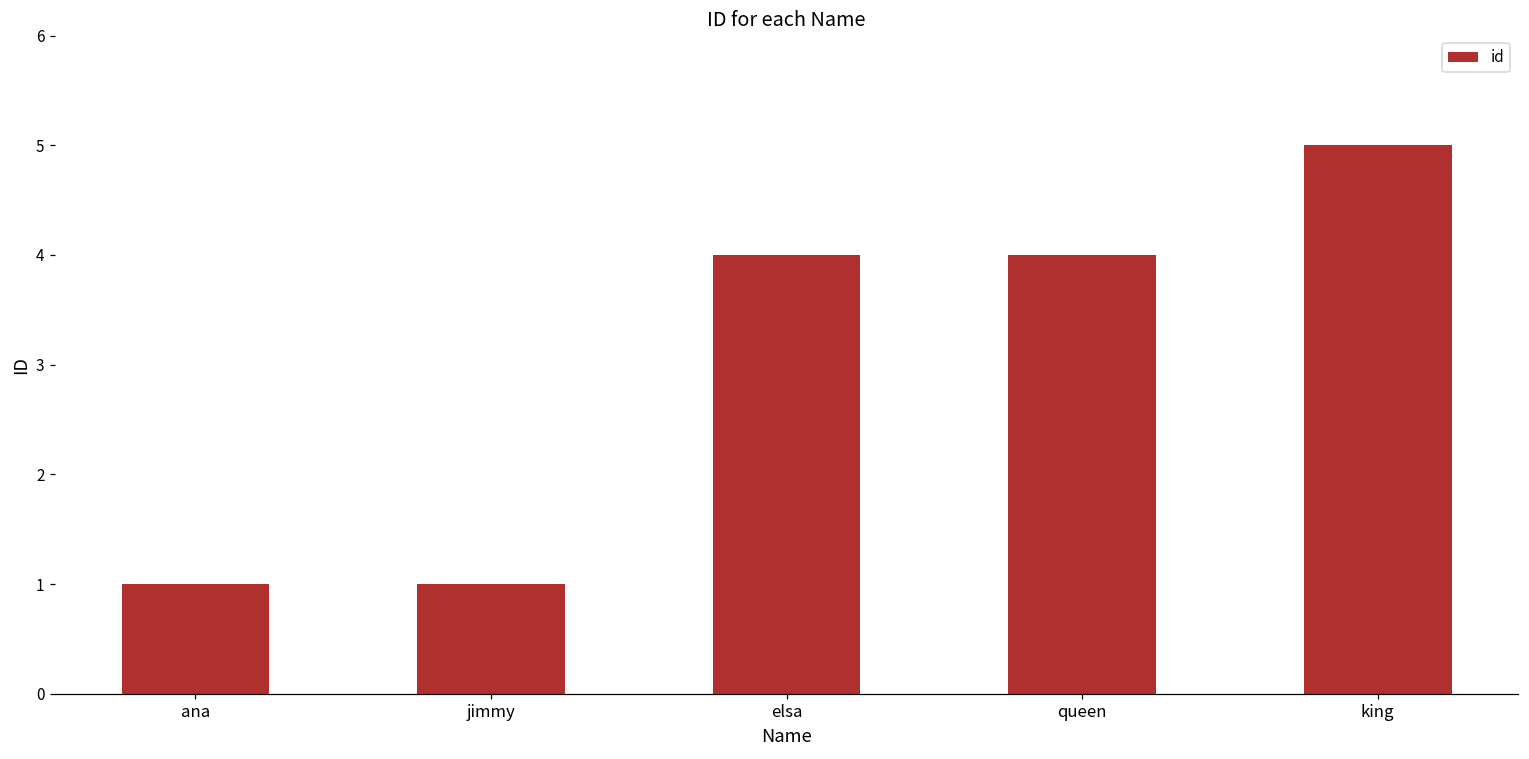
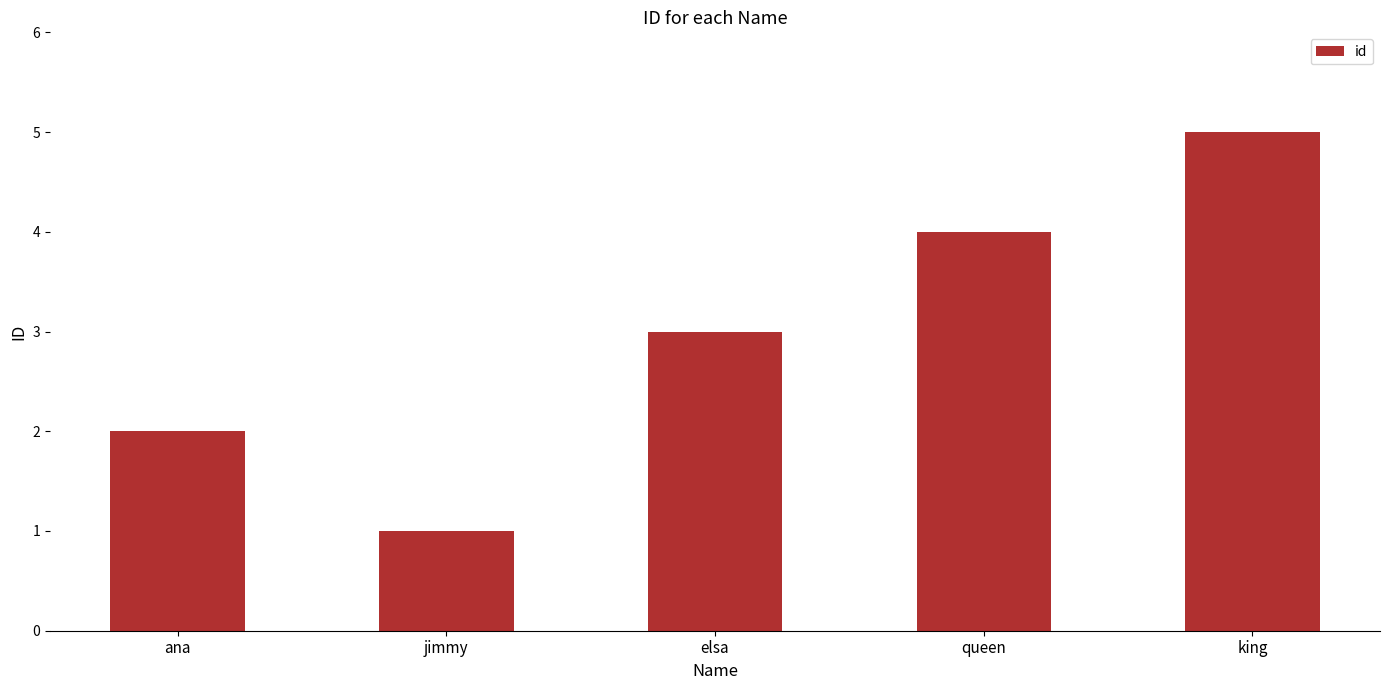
  {
-   "ana": 1,
+   "ana": 2,
    "jimmy": 1,
-   "elsa": 4,
+   "elsa": 3,
    "queen": 4,
    "king": 5
  }
